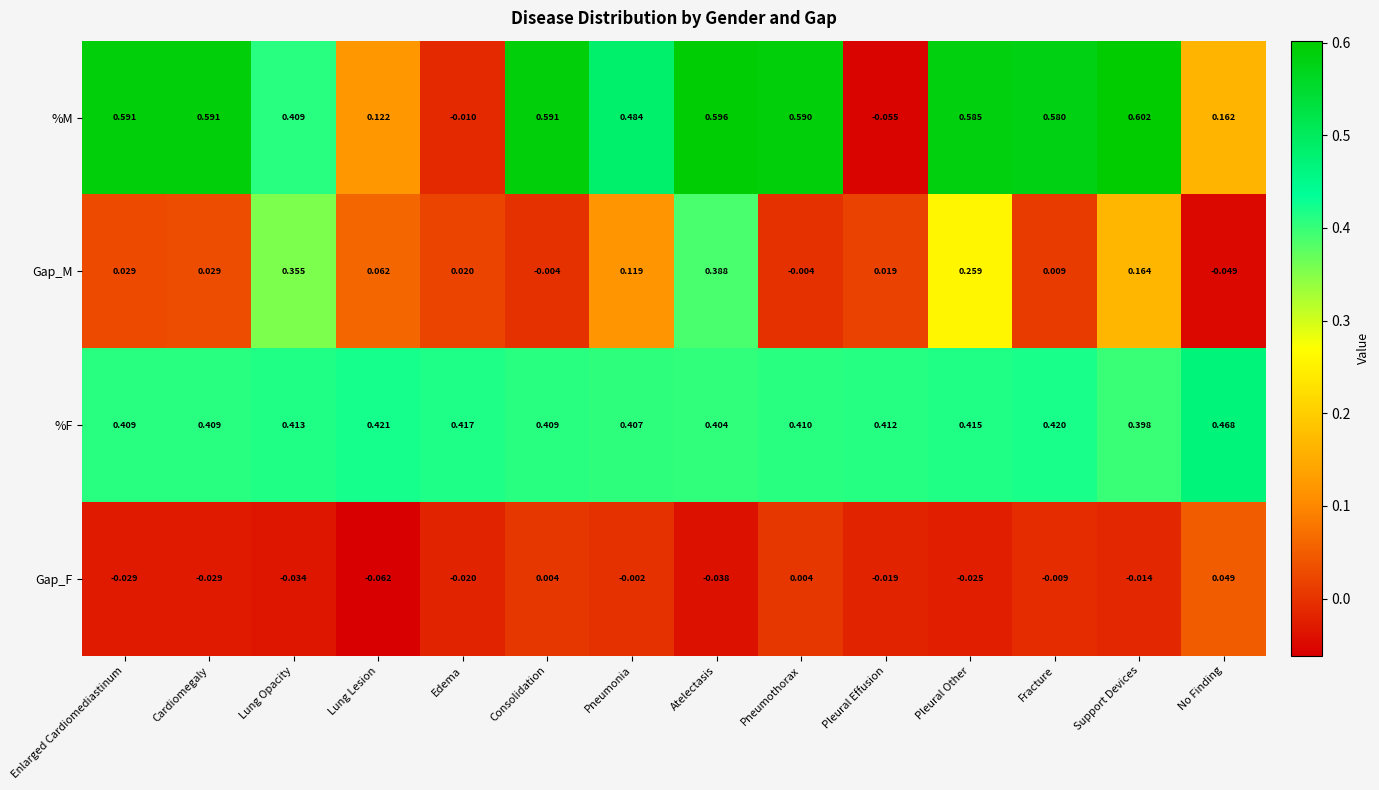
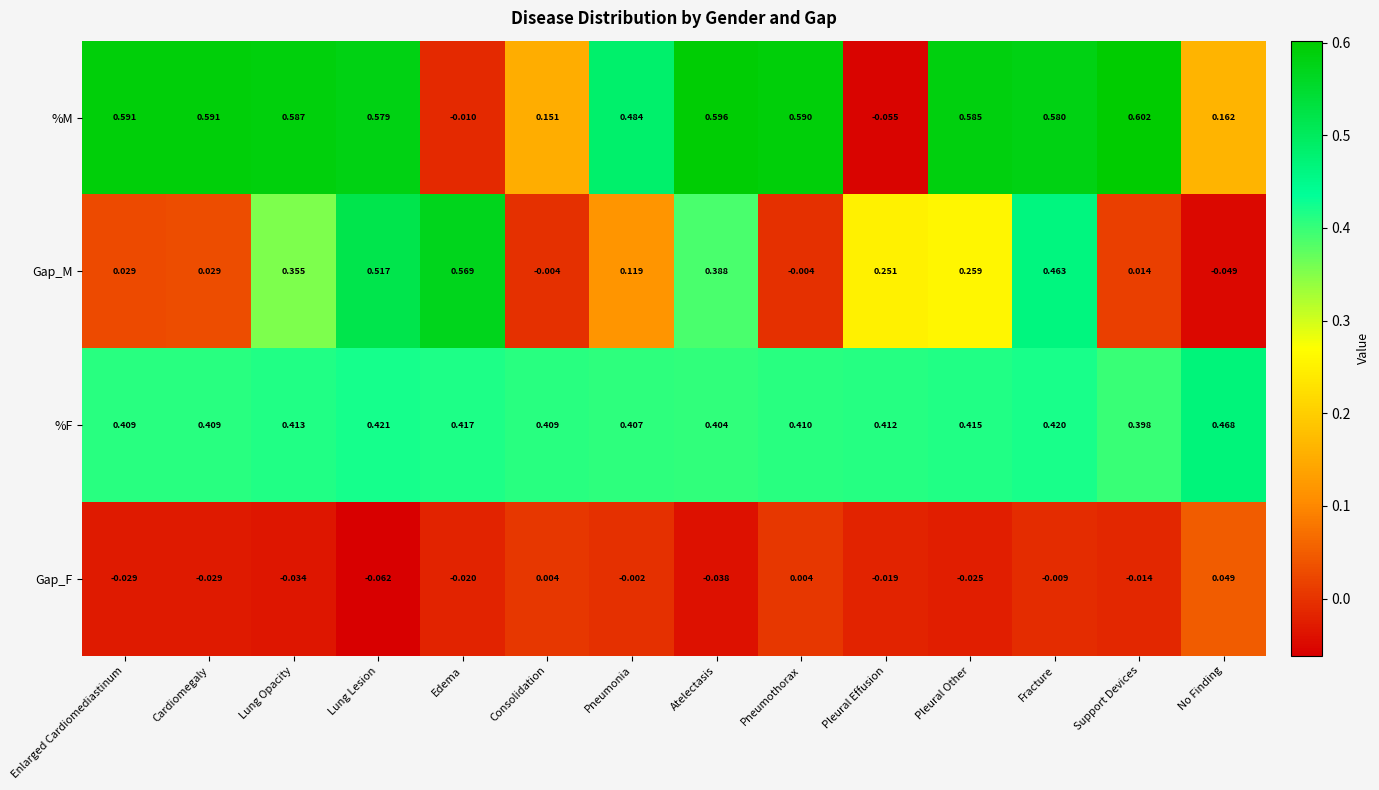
  {
    "%M": {
      "Enlarged Cardiomediastinum": 0.591,
      "Cardiomegaly": 0.591,
-     "Lung Opacity": 0.409,
-     "Lung Lesion": 0.122,
+     "Lung Opacity": 0.587,
+     "Lung Lesion": 0.579,
      "Edema": -0.010,
-     "Consolidation": 0.591,
+     "Consolidation": 0.151,
      "Pneumonia": 0.484,
      "Atelectasis": 0.596,
      "Pneumothorax": 0.590,
      "Pleural Effusion": -0.055,
      "Pleural Other": 0.585,
      "Fracture": 0.580,
      "Support Devices": 0.602,
      "No Finding": 0.162
    },
    "Gap_M": {
      "Enlarged Cardiomediastinum": 0.029,
      "Cardiomegaly": 0.029,
      "Lung Opacity": 0.355,
-     "Lung Lesion": 0.062,
-     "Edema": 0.020,
+     "Lung Lesion": 0.517,
+     "Edema": 0.569,
      "Consolidation": -0.004,
      "Pneumonia": 0.119,
      "Atelectasis": 0.388,
      "Pneumothorax": -0.004,
-     "Pleural Effusion": 0.019,
+     "Pleural Effusion": 0.251,
      "Pleural Other": 0.259,
-     "Fracture": 0.009,
-     "Support Devices": 0.164,
+     "Fracture": 0.463,
+     "Support Devices": 0.014,
      "No Finding": -0.049
    },
    "%F": {
      "Enlarged Cardiomediastinum": 0.409,
      "Cardiomegaly": 0.409,
      "Lung Opacity": 0.413,
      "Lung Lesion": 0.421,
      "Edema": 0.417,
      "Consolidation": 0.409,
      "Pneumonia": 0.407,
      "Atelectasis": 0.404,
      "Pneumothorax": 0.410,
      "Pleural Effusion": 0.412,
      "Pleural Other": 0.415,
      "Fracture": 0.420,
      "Support Devices": 0.398,
      "No Finding": 0.468
    },
    "Gap_F": {
      "Enlarged Cardiomediastinum": -0.029,
      "Cardiomegaly": -0.029,
      "Lung Opacity": -0.034,
      "Lung Lesion": -0.062,
      "Edema": -0.020,
      "Consolidation": 0.004,
      "Pneumonia": -0.002,
      "Atelectasis": -0.038,
      "Pneumothorax": 0.004,
      "Pleural Effusion": -0.019,
      "Pleural Other": -0.025,
      "Fracture": -0.009,
      "Support Devices": -0.014,
      "No Finding": 0.049
    }
  }
